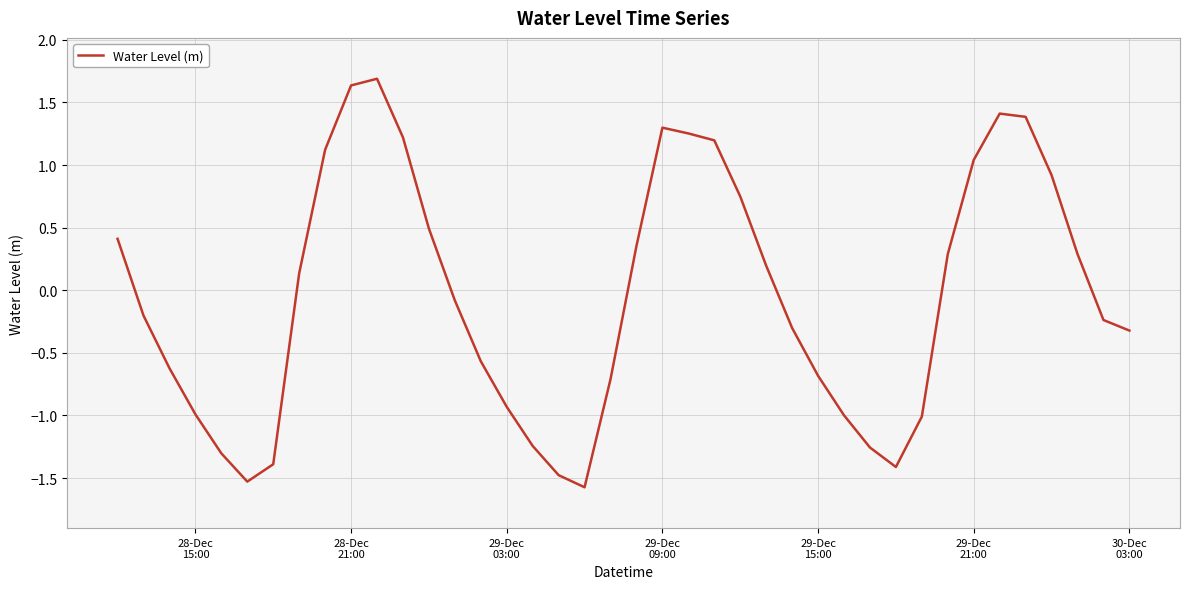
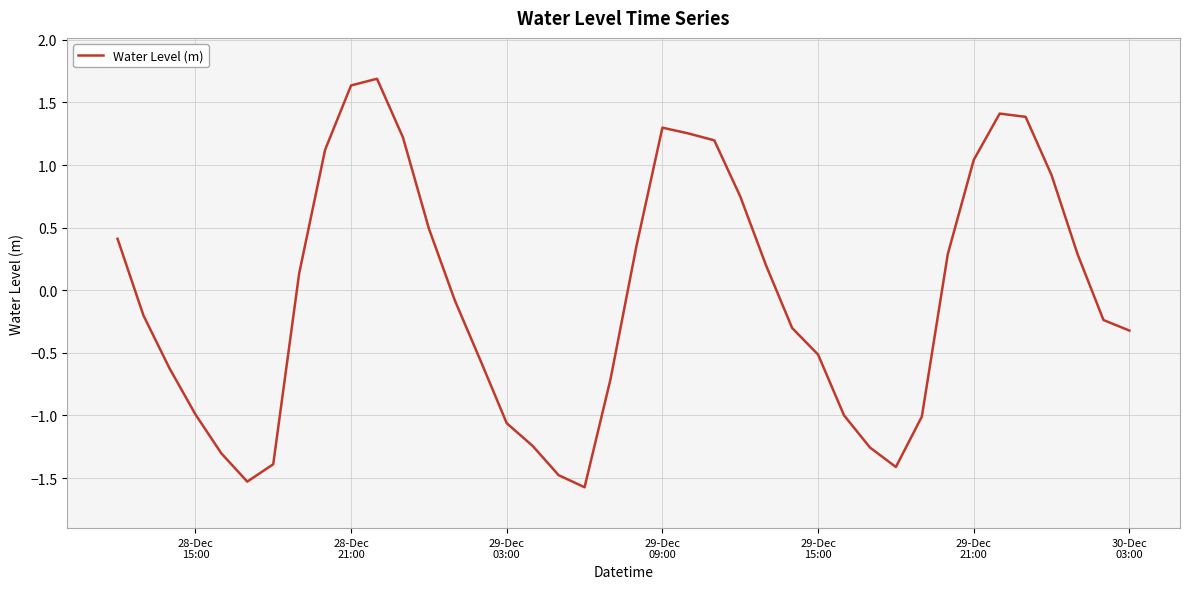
  {
    "28-Dec 15:00": -0.99,
    "28-Dec 21:00": 1.64,
-   "29-Dec 03:00": -0.93,
+   "29-Dec 03:00": -1.06,
    "29-Dec 09:00": 1.30,
-   "29-Dec 15:00": -0.68,
+   "29-Dec 15:00": -0.51,
    "29-Dec 21:00": 1.04,
    "30-Dec 03:00": -0.32
  }
